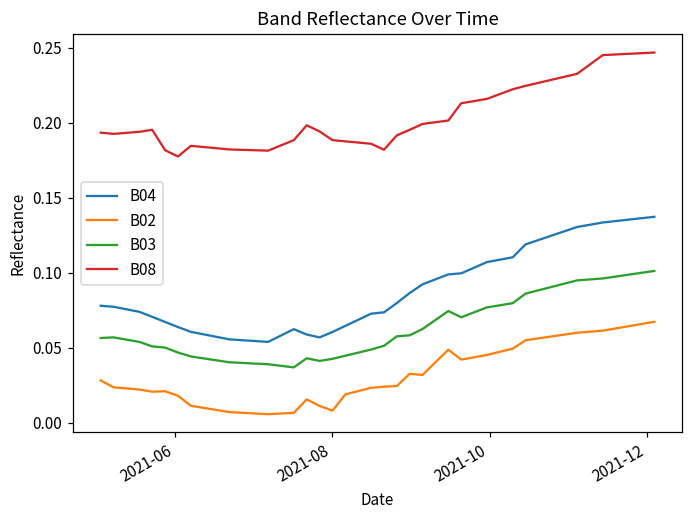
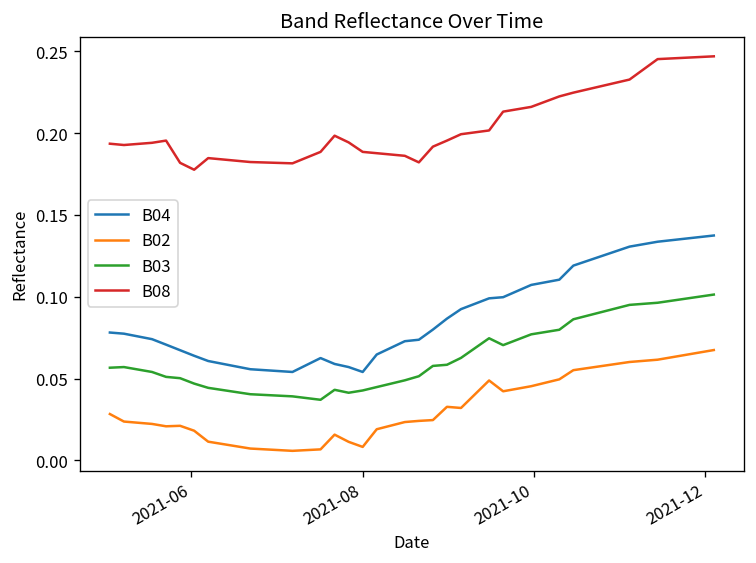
  {
    "B04": {
-     "2021-08": 0.061
+     "2021-08": 0.054
    },
    "B02": {
      "2021-08": 0.008
    },
    "B03": {
      "2021-08": 0.043
    },
    "B08": {
      "2021-08": 0.189
    }
  }
